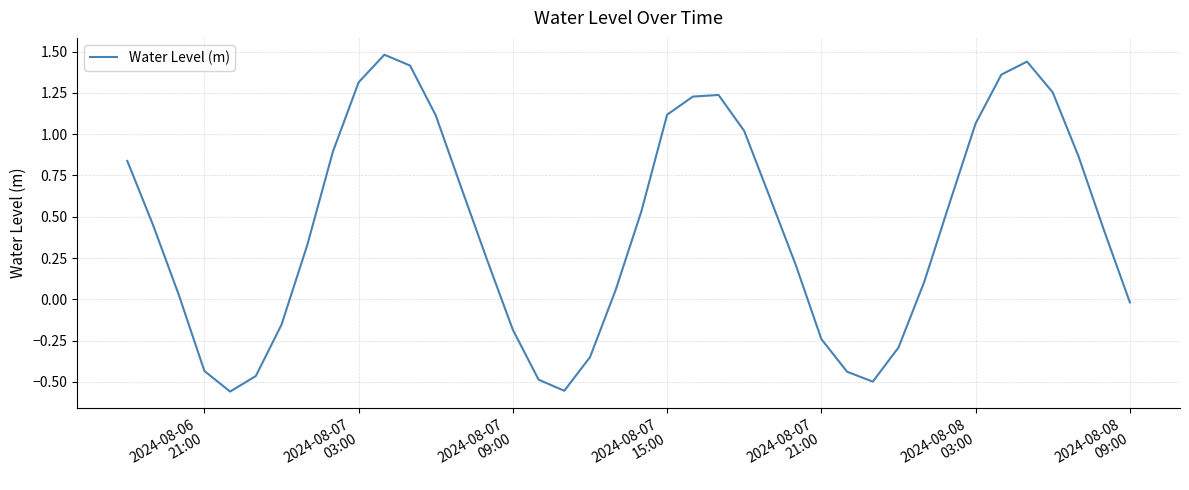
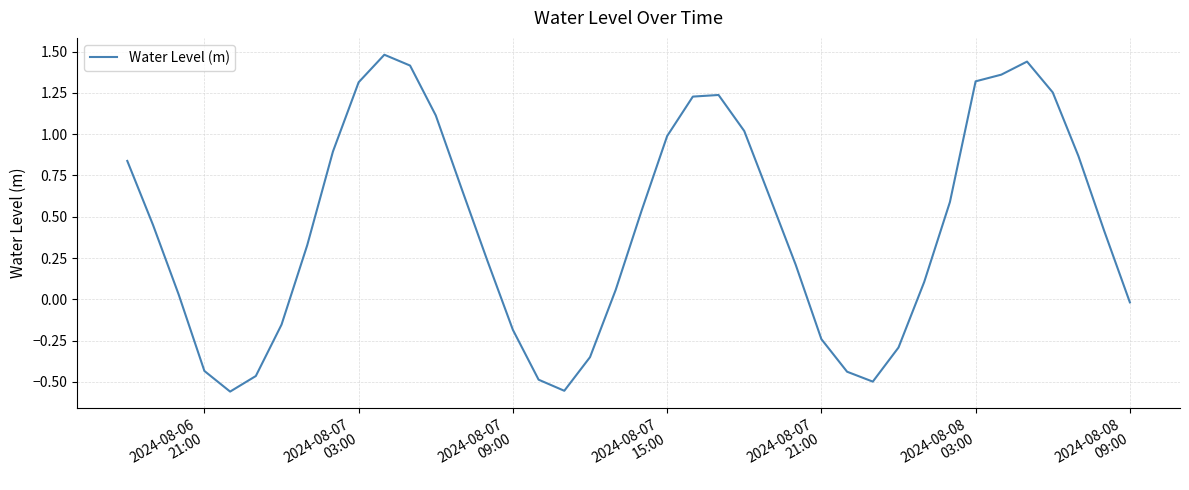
  {
    "2024-08-06 21:00": -0.43,
    "2024-08-07 03:00": 1.31,
    "2024-08-07 09:00": -0.18,
-   "2024-08-07 15:00": 1.12,
+   "2024-08-07 15:00": 0.99,
    "2024-08-07 21:00": -0.24,
-   "2024-08-08 03:00": 1.06,
+   "2024-08-08 03:00": 1.32,
    "2024-08-08 09:00": -0.02
  }
